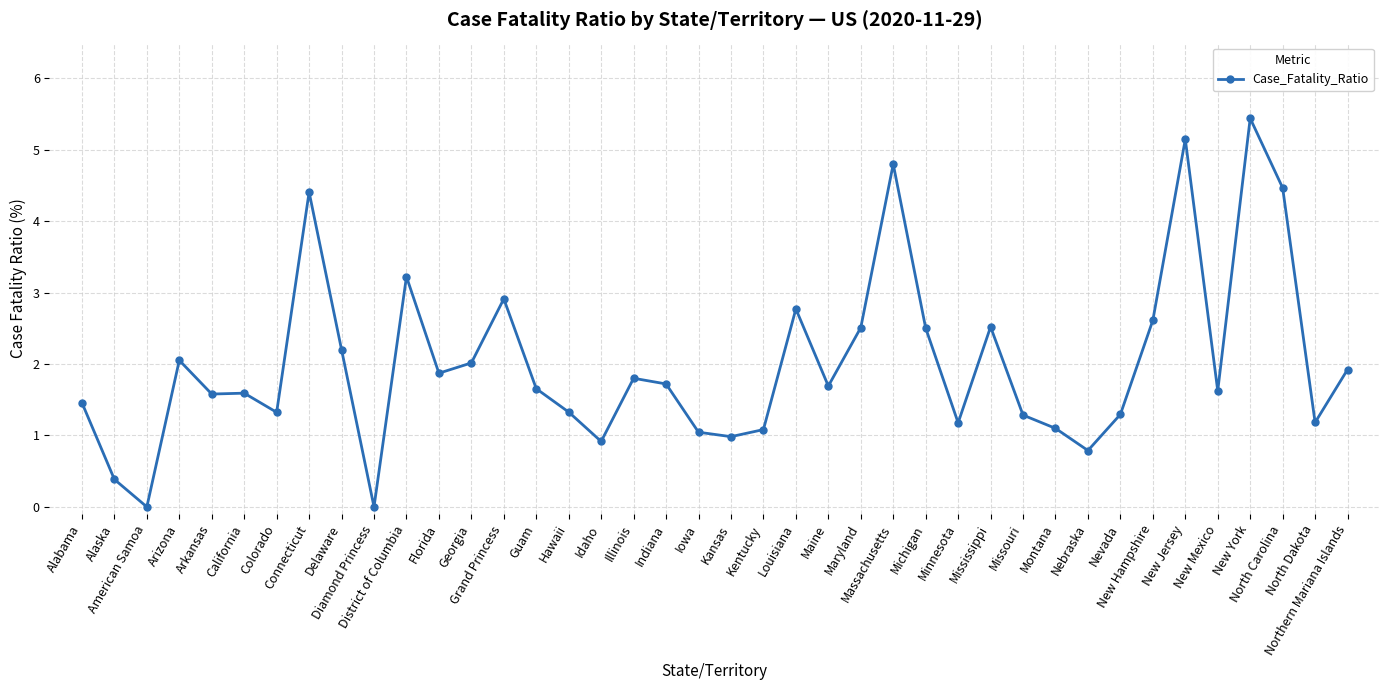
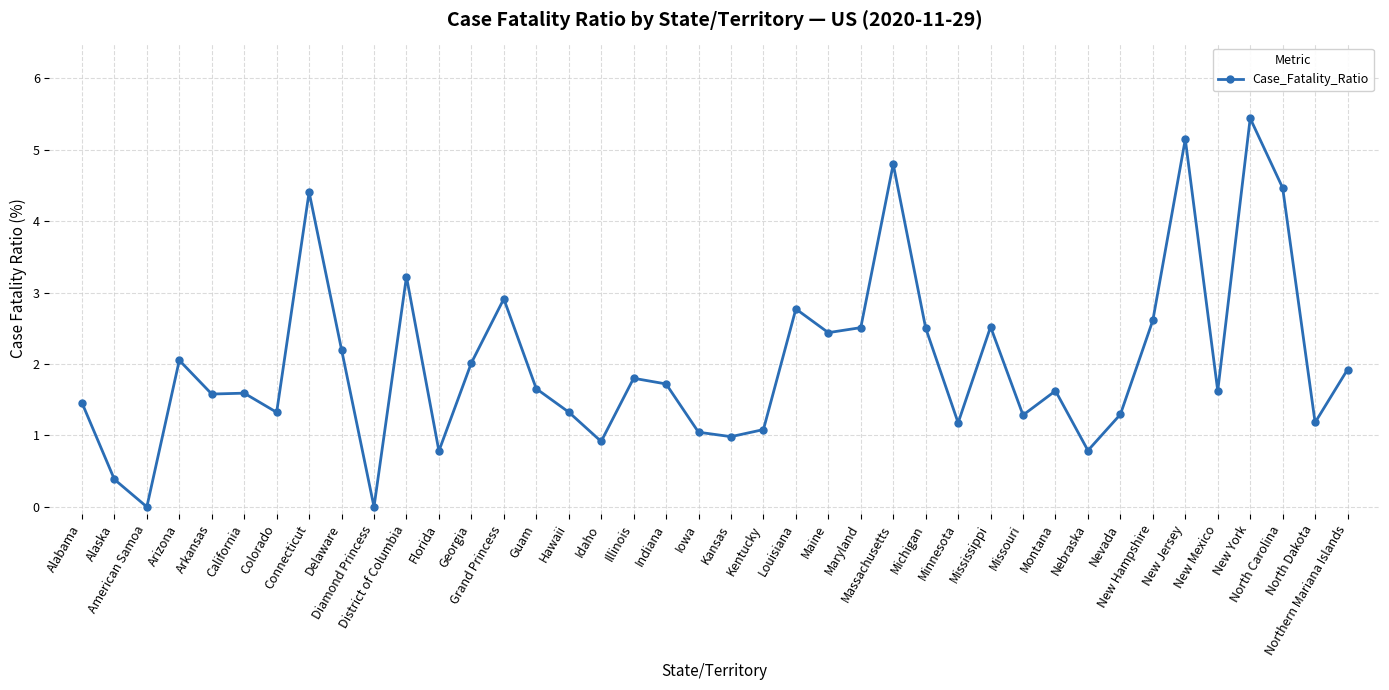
  {
    "Alabama": 1.5,
    "Alaska": 0.4,
    "American Samoa": 0.0,
    "Arizona": 2.1,
    "Arkansas": 1.6,
    "California": 1.6,
    "Colorado": 1.3,
    "Connecticut": 4.4,
    "Delaware": 2.2,
    "Diamond Princess": 0.0,
    "District of Columbia": 3.2,
-   "Florida": 1.9,
+   "Florida": 0.8,
    "Georgia": 2.0,
    "Grand Princess": 2.9,
    "Guam": 1.7,
    "Hawaii": 1.3,
    "Idaho": 0.9,
    "Illinois": 1.8,
    "Indiana": 1.7,
    "Iowa": 1.0,
    "Kansas": 1.0,
    "Kentucky": 1.1,
    "Louisiana": 2.8,
-   "Maine": 1.7,
+   "Maine": 2.4,
    "Maryland": 2.5,
    "Massachusetts": 4.8,
    "Michigan": 2.5,
    "Minnesota": 1.2,
    "Mississippi": 2.5,
    "Missouri": 1.3,
-   "Montana": 1.1,
+   "Montana": 1.6,
    "Nebraska": 0.8,
    "Nevada": 1.3,
    "New Hampshire": 2.6,
    "New Jersey": 5.1,
    "New Mexico": 1.6,
    "New York": 5.4,
    "North Carolina": 4.5,
    "North Dakota": 1.2,
    "Northern Mariana Islands": 1.9
  }
